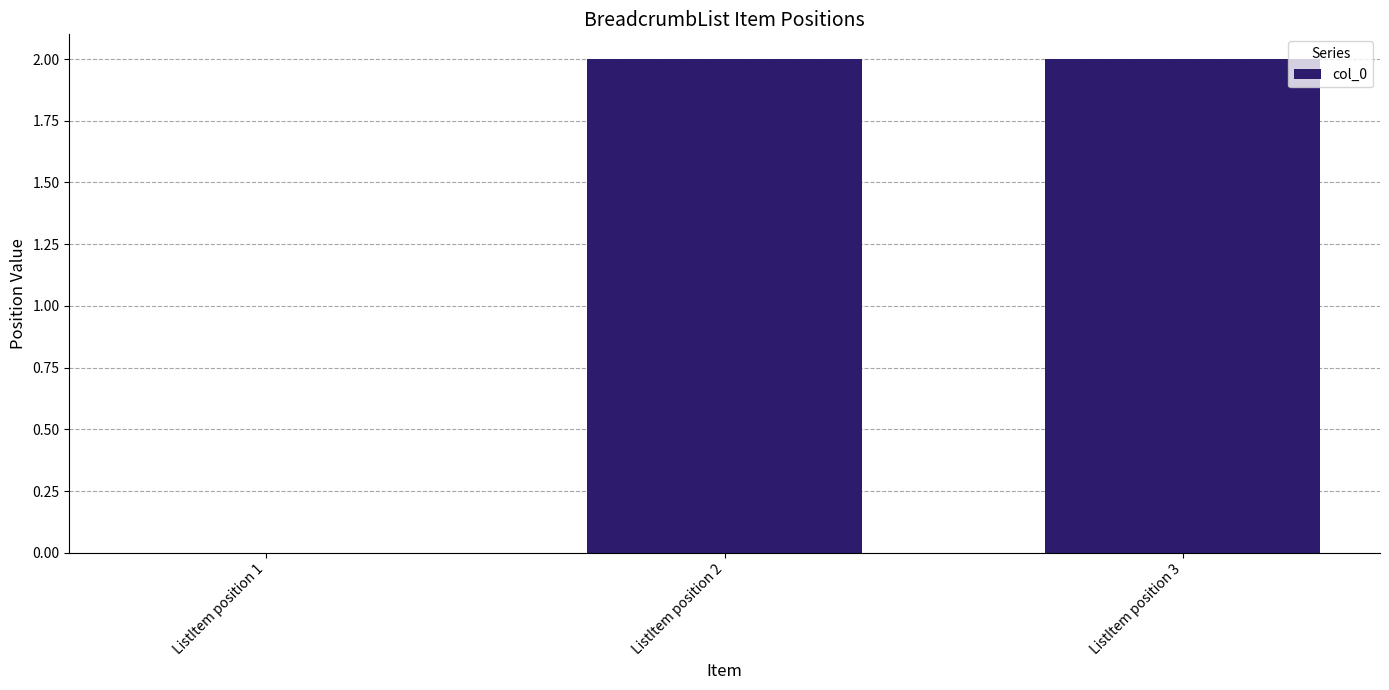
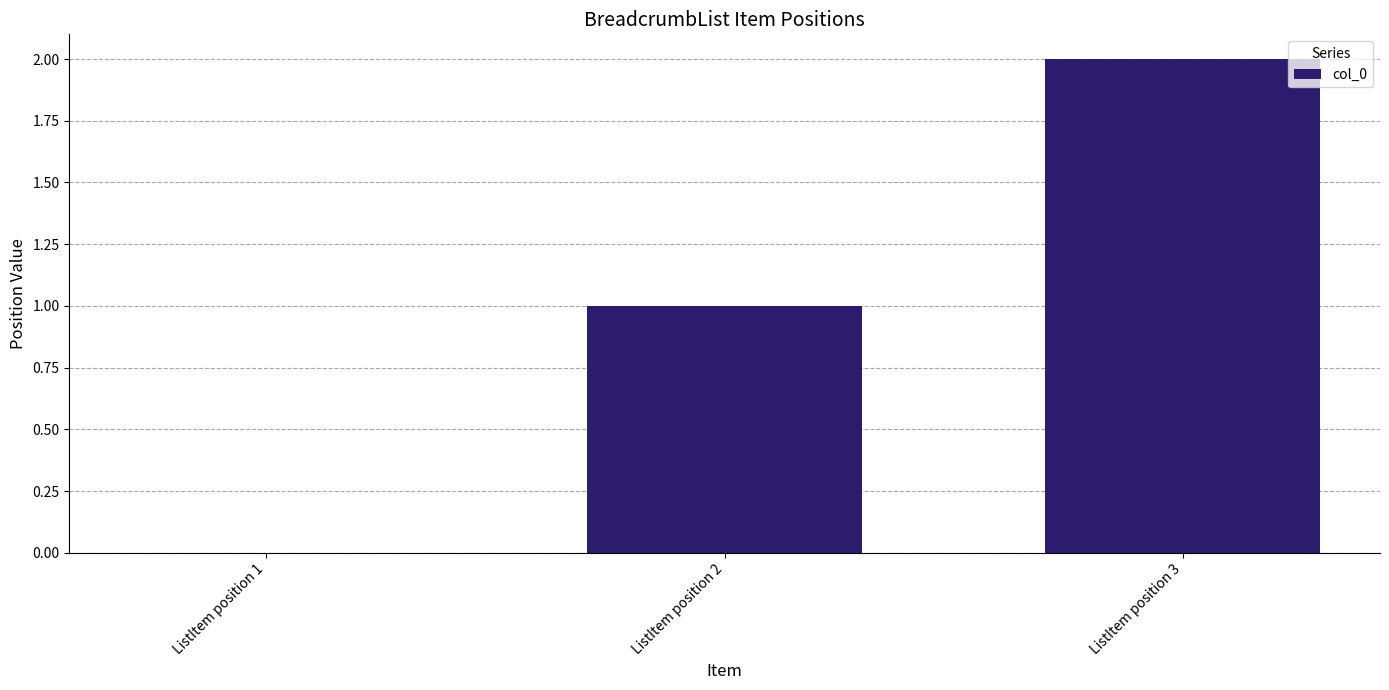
  {
    "ListItem position 1": 0,
-   "ListItem position 2": 2,
+   "ListItem position 2": 1,
    "ListItem position 3": 2
  }
